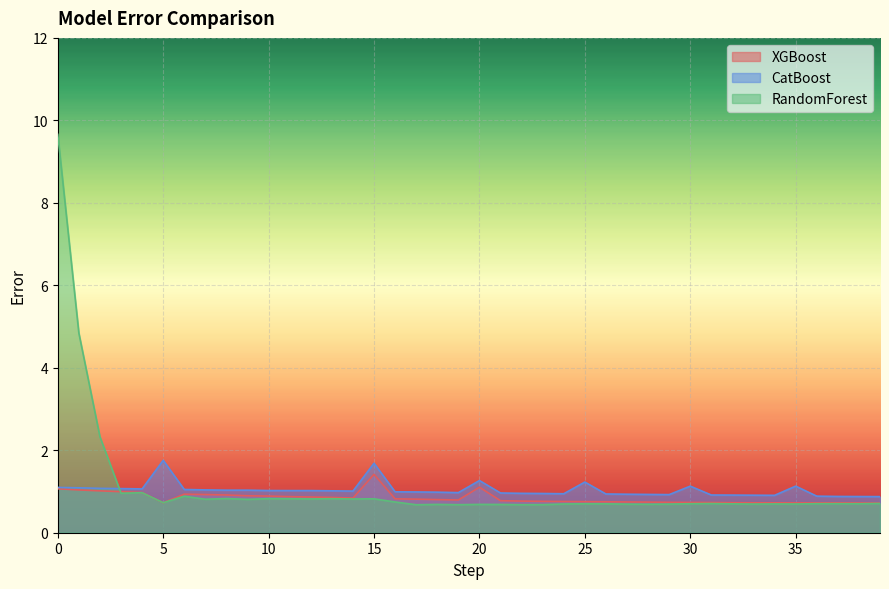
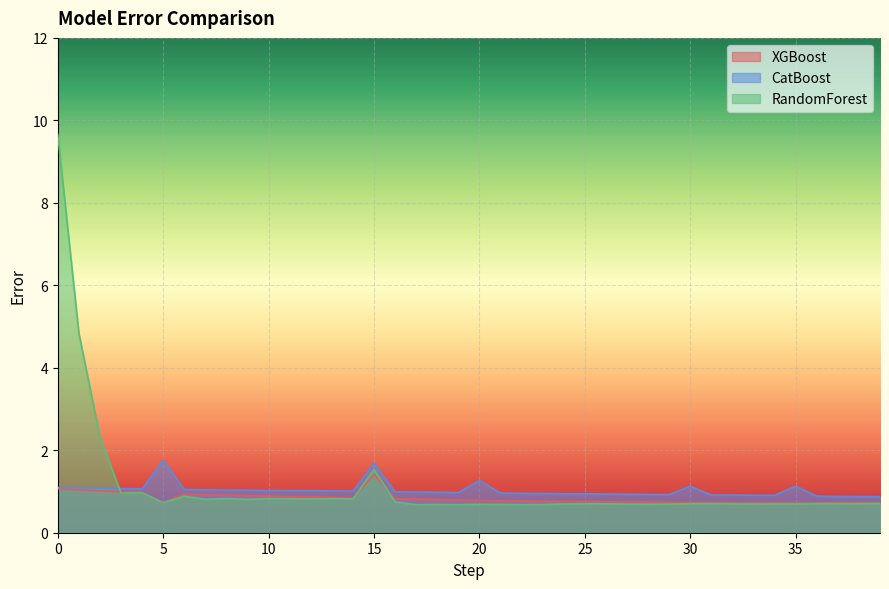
  {
    "XGBoost": {
      "15": 1.4,
-     "20": 1.1
+     "20": 0.8
    },
    "CatBoost": {
      "5": 1.8,
      "10": 1.0,
      "15": 1.7,
      "20": 1.3,
-     "25": 1.2,
+     "25": 0.9,
      "30": 1.1,
      "35": 1.1
    },
    "RandomForest": {
      "0": 9.7,
-     "15": 0.8,
+     "15": 1.5,
      "20": 0.7
    }
  }
